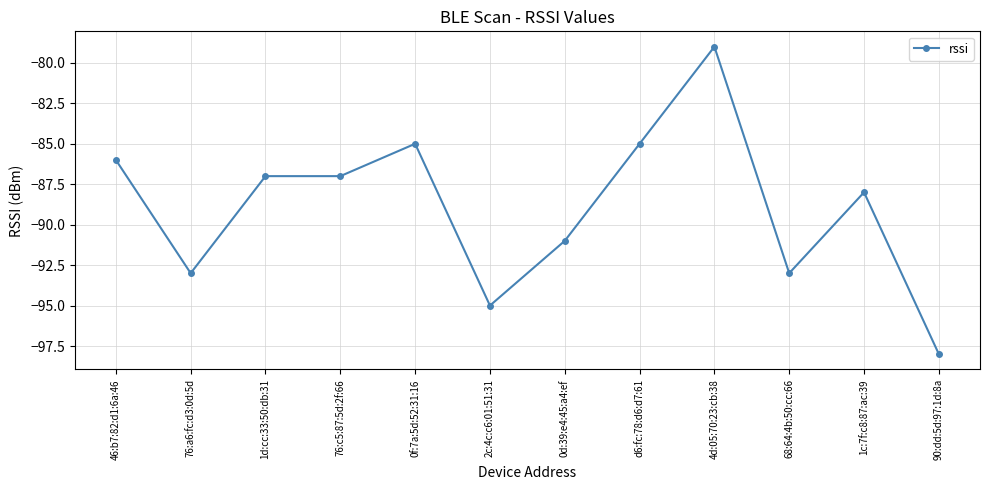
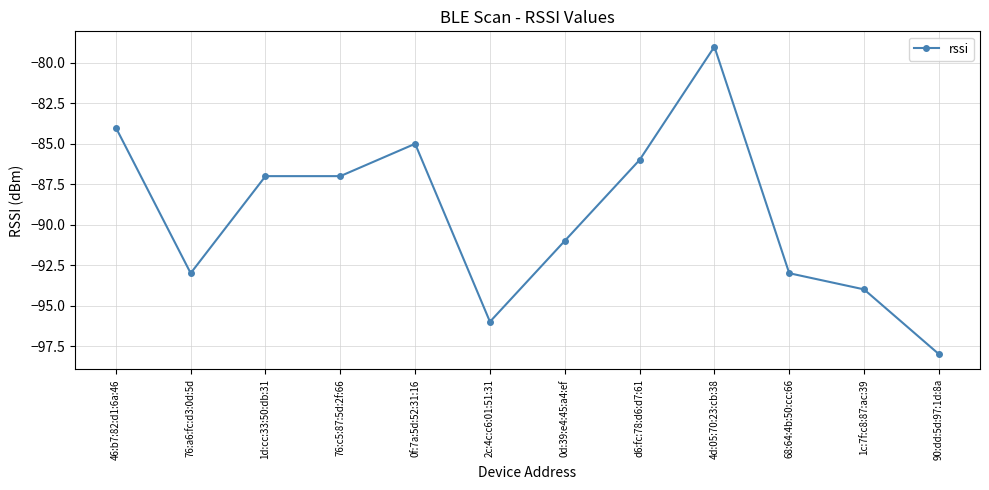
  {
-   "46:b7:82:d1:6a:46": -86,
+   "46:b7:82:d1:6a:46": -84,
    "76:a6:fc:d3:0d:5d": -93,
    "1d:cc:33:50:db:31": -87,
    "76:c5:87:5d:2f:66": -87,
    "0f:7a:5d:52:31:16": -85,
-   "2c:4c:c6:01:51:31": -95,
+   "2c:4c:c6:01:51:31": -96,
    "0d:39:e4:45:a4:ef": -91,
-   "d6:fc:78:d6:d7:61": -85,
+   "d6:fc:78:d6:d7:61": -86,
    "4d:05:70:23:cb:38": -79,
    "68:64:4b:50:cc:66": -93,
-   "1c:7f:c8:87:ac:39": -88,
+   "1c:7f:c8:87:ac:39": -94,
    "90:dd:5d:97:1d:8a": -98
  }
